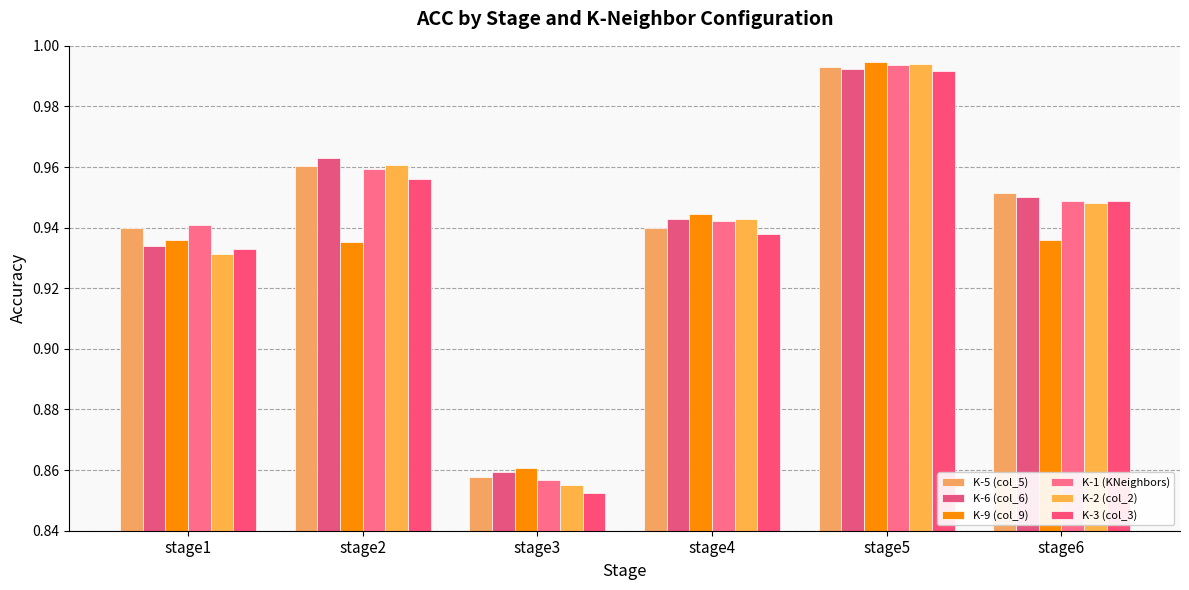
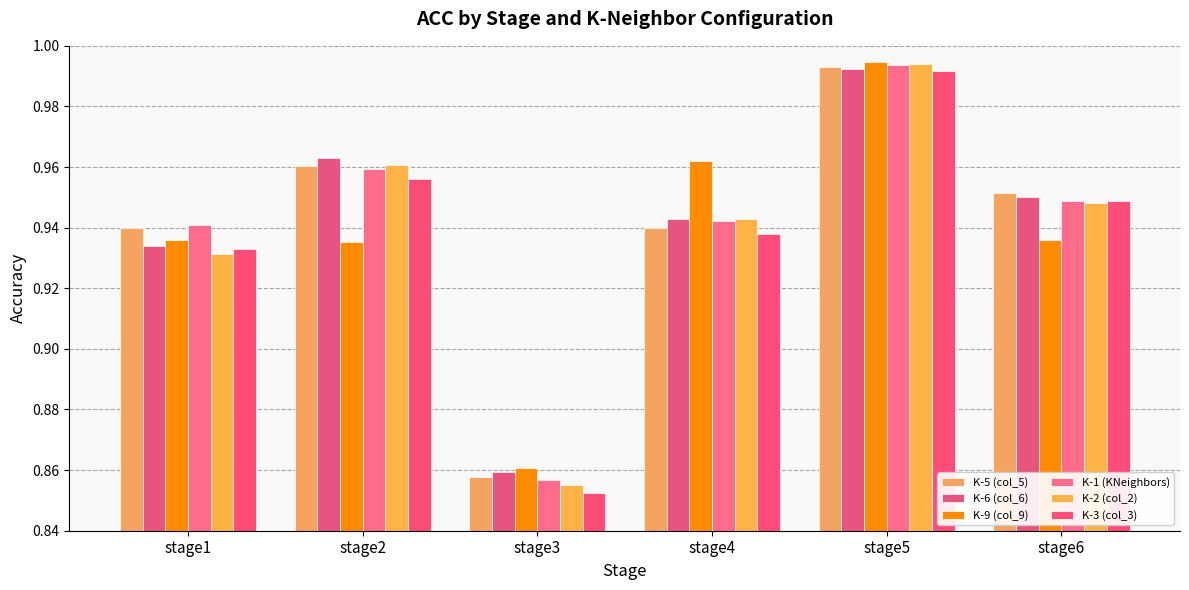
  {
    "K-9 (col_9)": {
      "stage1": 0.936,
      "stage2": 0.935,
      "stage3": 0.861,
-     "stage4": 0.945,
+     "stage4": 0.962,
      "stage5": 0.995,
      "stage6": 0.936
    }
  }
